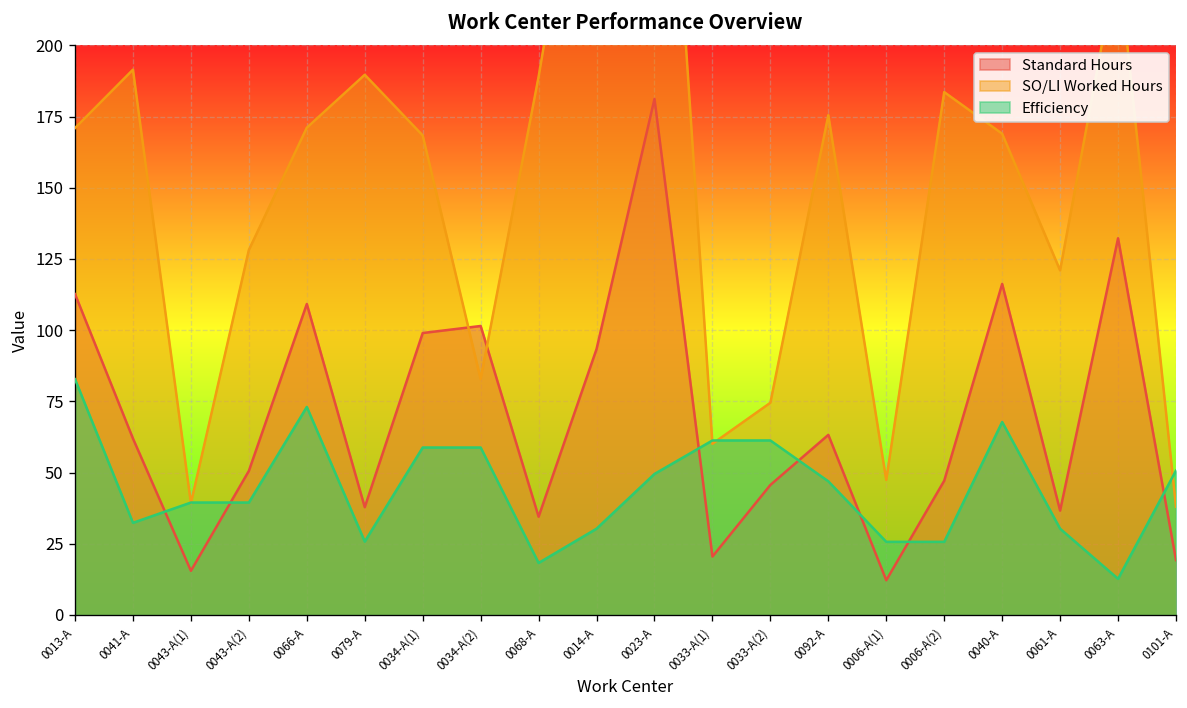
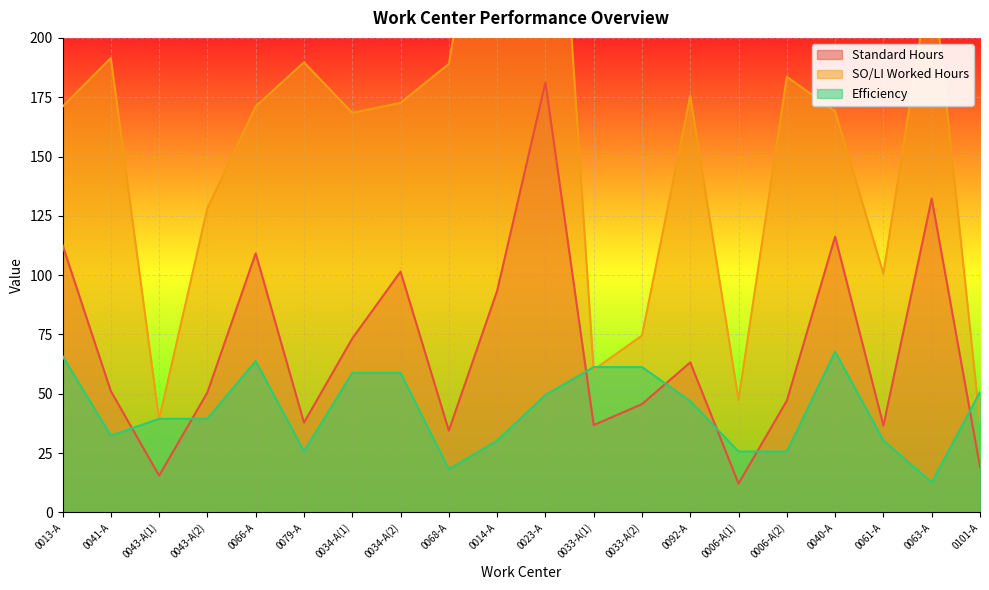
  {
    "Standard Hours": {
      "0013-A": 113,
-     "0041-A": 62,
+     "0041-A": 51,
      "0043-A(1)": 15,
      "0043-A(2)": 51,
      "0066-A": 109,
      "0079-A": 38,
-     "0034-A(1)": 99,
+     "0034-A(1)": 73,
      "0034-A(2)": 101,
      "0068-A": 34,
      "0014-A": 93,
      "0023-A": 181,
-     "0033-A(1)": 20,
+     "0033-A(1)": 37,
      "0033-A(2)": 46,
      "0092-A": 63,
      "0006-A(1)": 12,
      "0006-A(2)": 47,
      "0040-A": 116,
      "0061-A": 37,
      "0063-A": 132,
      "0101-A": 19
    },
    "SO/LI Worked Hours": {
      "0013-A": 171,
      "0041-A": 192,
      "0043-A(2)": 128,
      "0066-A": 171,
      "0079-A": 190,
      "0034-A(1)": 168,
-     "0034-A(2)": 83,
+     "0034-A(2)": 173,
      "0068-A": 189,
      "0033-A(1)": 60,
      "0033-A(2)": 74,
      "0092-A": 176,
      "0006-A(1)": 47,
      "0006-A(2)": 184,
      "0040-A": 169,
-     "0061-A": 121,
+     "0061-A": 101,
      "0101-A": 38
    },
    "Efficiency": {
-     "0013-A": 83,
+     "0013-A": 66,
      "0041-A": 32,
      "0043-A(2)": 39,
-     "0066-A": 73,
+     "0066-A": 64,
      "0079-A": 26,
      "0034-A(1)": 59,
      "0034-A(2)": 59,
      "0068-A": 18,
      "0014-A": 30,
      "0023-A": 50,
      "0033-A(1)": 61,
      "0033-A(2)": 61,
      "0092-A": 47,
      "0006-A(1)": 26,
      "0006-A(2)": 26,
      "0040-A": 68,
      "0061-A": 30,
      "0063-A": 13,
      "0101-A": 51
    }
  }
